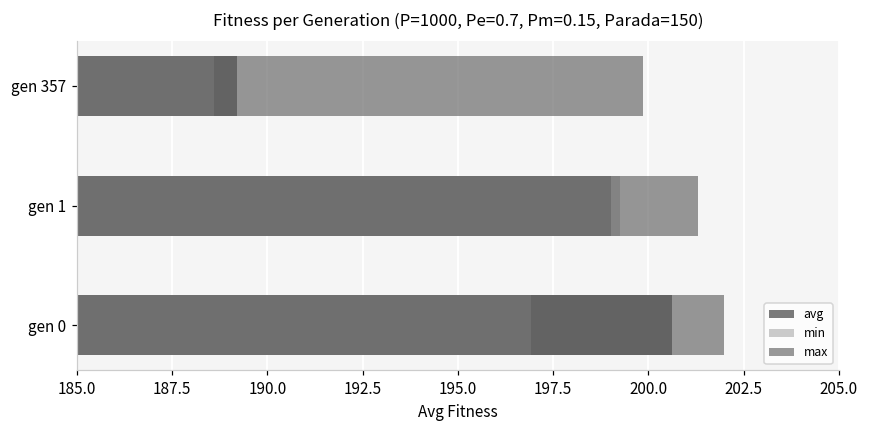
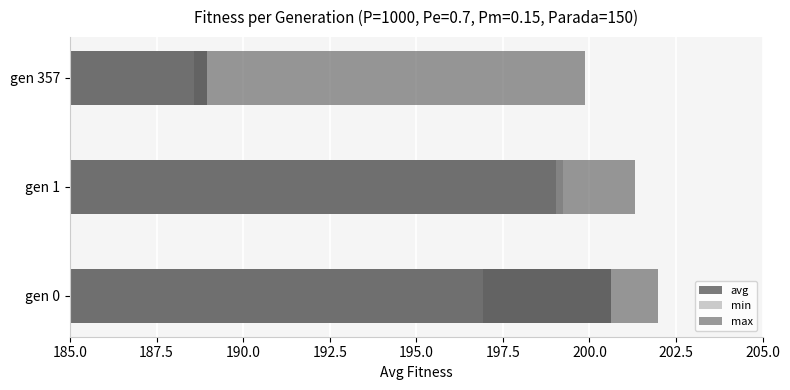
  {
    "avg": {
-     "gen 357": 189.2
+     "gen 357": 189.0
    },
    "max": {
      "gen 357": 199.9,
      "gen 1": 201.3,
      "gen 0": 202.0
    }
  }
